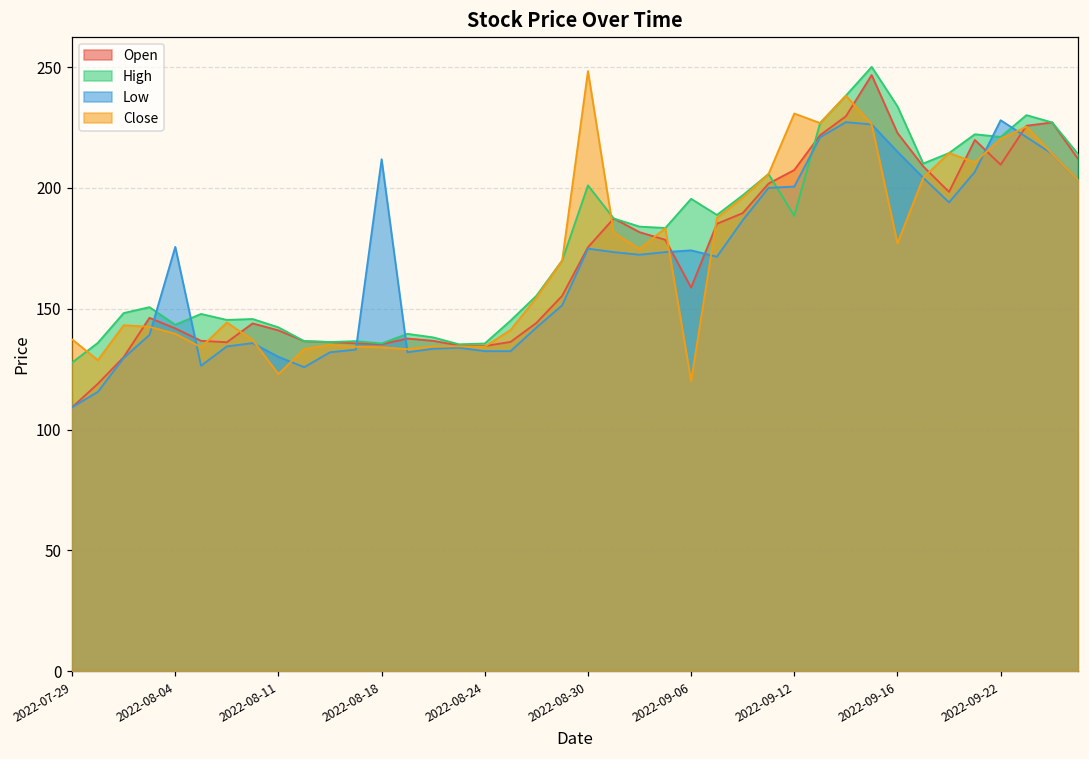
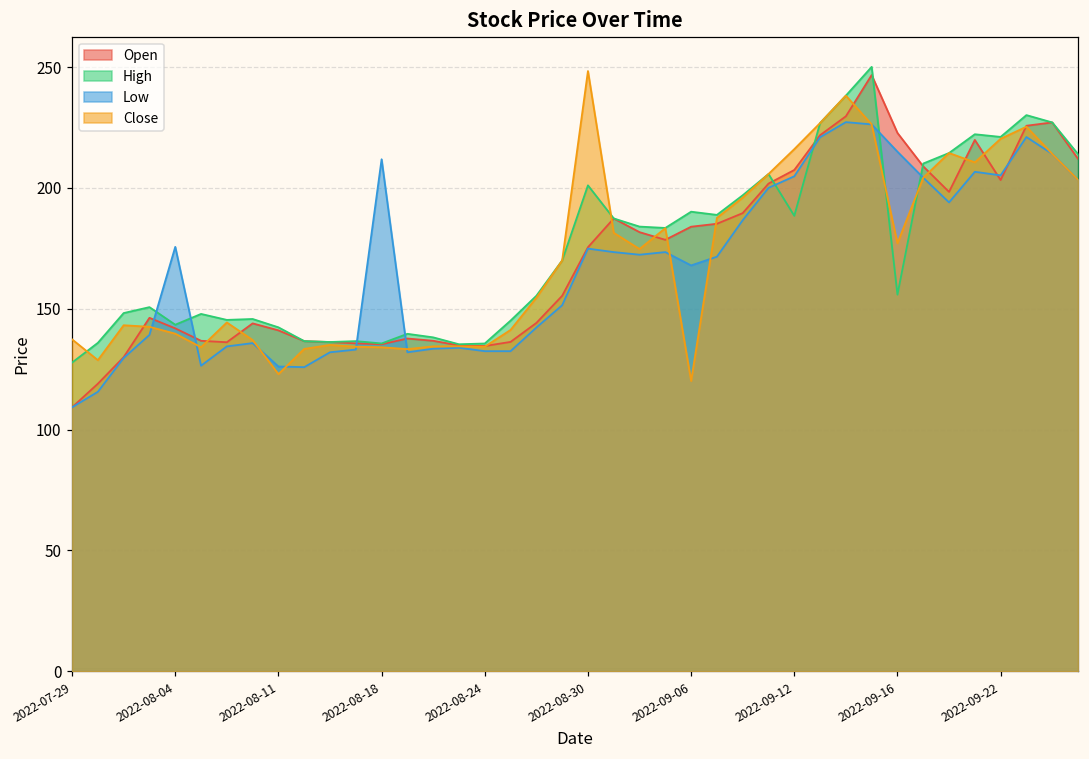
  {
    "Open": {
      "2022-08-04": 142,
      "2022-08-11": 141,
-     "2022-09-06": 159,
+     "2022-09-06": 184,
      "2022-09-12": 207,
      "2022-09-16": 223,
-     "2022-09-22": 210
+     "2022-09-22": 203
    },
    "High": {
      "2022-07-29": 128,
      "2022-08-04": 143,
      "2022-08-11": 142,
      "2022-08-30": 201,
-     "2022-09-06": 195,
+     "2022-09-06": 190,
      "2022-09-12": 188,
-     "2022-09-16": 234
+     "2022-09-16": 156
    },
    "Low": {
      "2022-08-04": 176,
-     "2022-08-11": 130,
+     "2022-08-11": 126,
      "2022-08-18": 212,
      "2022-08-24": 132,
-     "2022-09-06": 174,
-     "2022-09-12": 201,
+     "2022-09-06": 168,
+     "2022-09-12": 205,
      "2022-09-16": 215,
-     "2022-09-22": 228
+     "2022-09-22": 205
    },
    "Close": {
      "2022-07-29": 137,
      "2022-08-04": 140,
      "2022-08-11": 123,
      "2022-08-18": 134,
      "2022-08-30": 248,
      "2022-09-06": 120,
-     "2022-09-12": 231,
+     "2022-09-12": 216,
      "2022-09-16": 177
    }
  }
